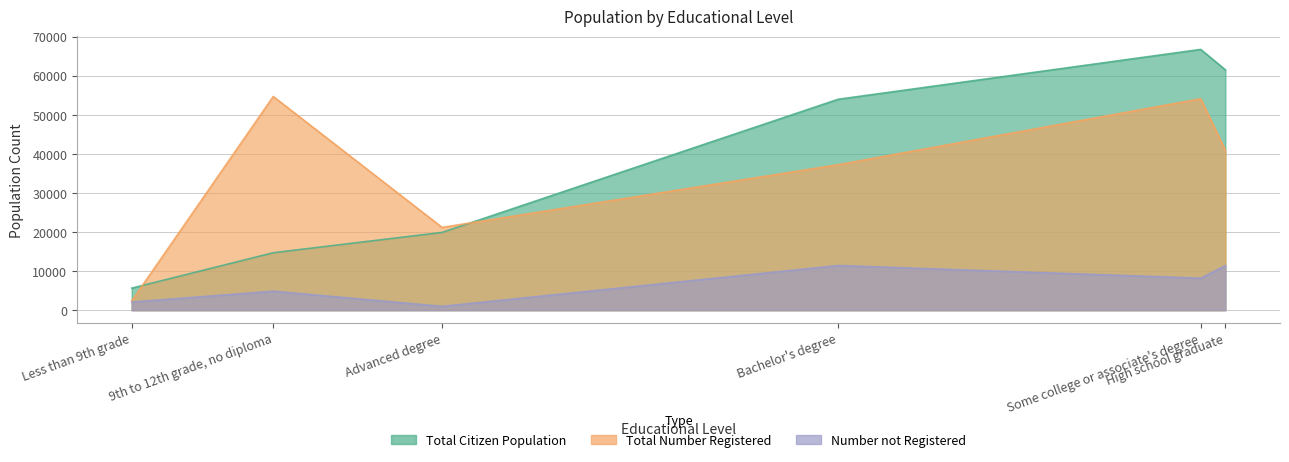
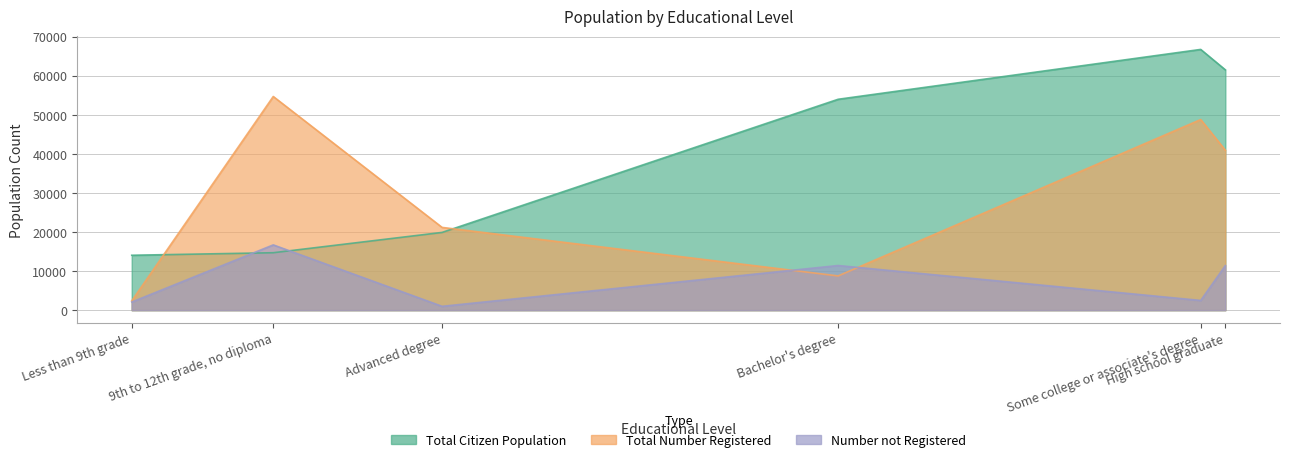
  {
    "Total Citizen Population": {
-     "Less than 9th grade": 6000,
+     "Less than 9th grade": 14000,
      "9th to 12th grade, no diploma": 15000,
      "Advanced degree": 20000,
      "Bachelor's degree": 54000,
      "Some college or associate's degree": 67000,
      "High school graduate": 62000
    },
    "Total Number Registered": {
      "9th to 12th grade, no diploma": 55000,
      "Advanced degree": 21000,
-     "Bachelor's degree": 37000,
-     "Some college or associate's degree": 54000,
+     "Bachelor's degree": 9000,
+     "Some college or associate's degree": 49000,
      "High school graduate": 41000
    },
    "Number not Registered": {
-     "9th to 12th grade, no diploma": 5000,
+     "9th to 12th grade, no diploma": 17000,
      "Advanced degree": 1000,
      "Bachelor's degree": 11000,
-     "Some college or associate's degree": 8000,
+     "Some college or associate's degree": 2000,
      "High school graduate": 11000
    }
  }
